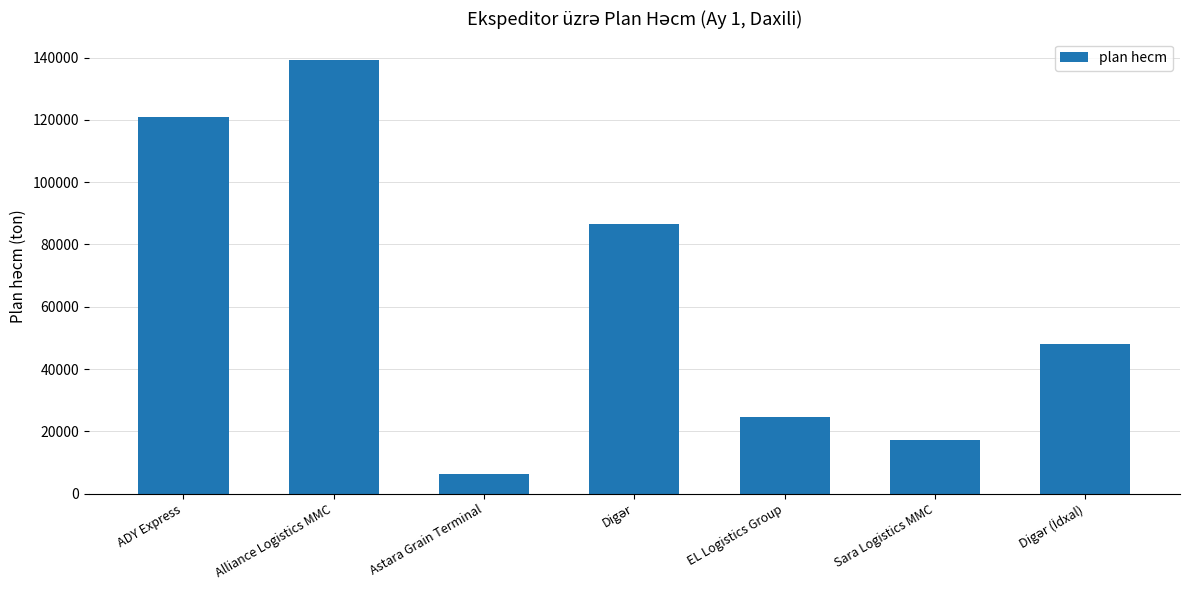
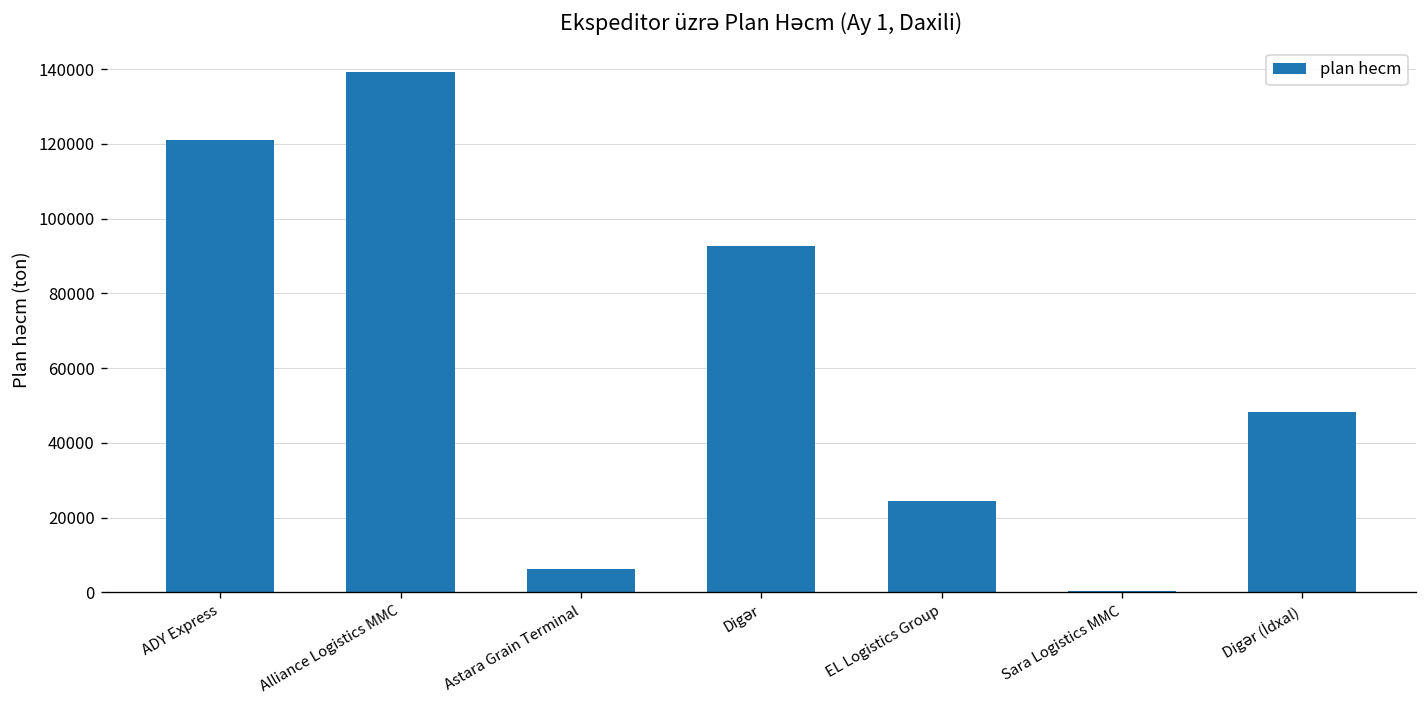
  {
    "ADY Express": 121000,
    "Alliance Logistics MMC": 139000,
    "Astara Grain Terminal": 6000,
-   "Digər": 87000,
+   "Digər": 93000,
    "EL Logistics Group": 25000,
-   "Sara Logistics MMC": 17000,
+   "Sara Logistics MMC": 0,
    "Digər (İdxal)": 48000
  }
